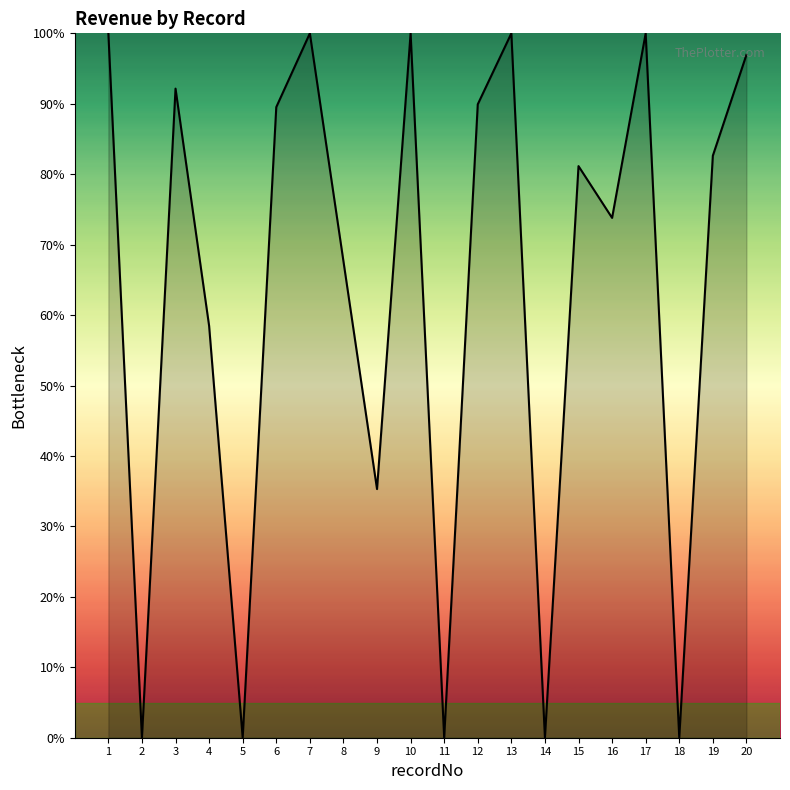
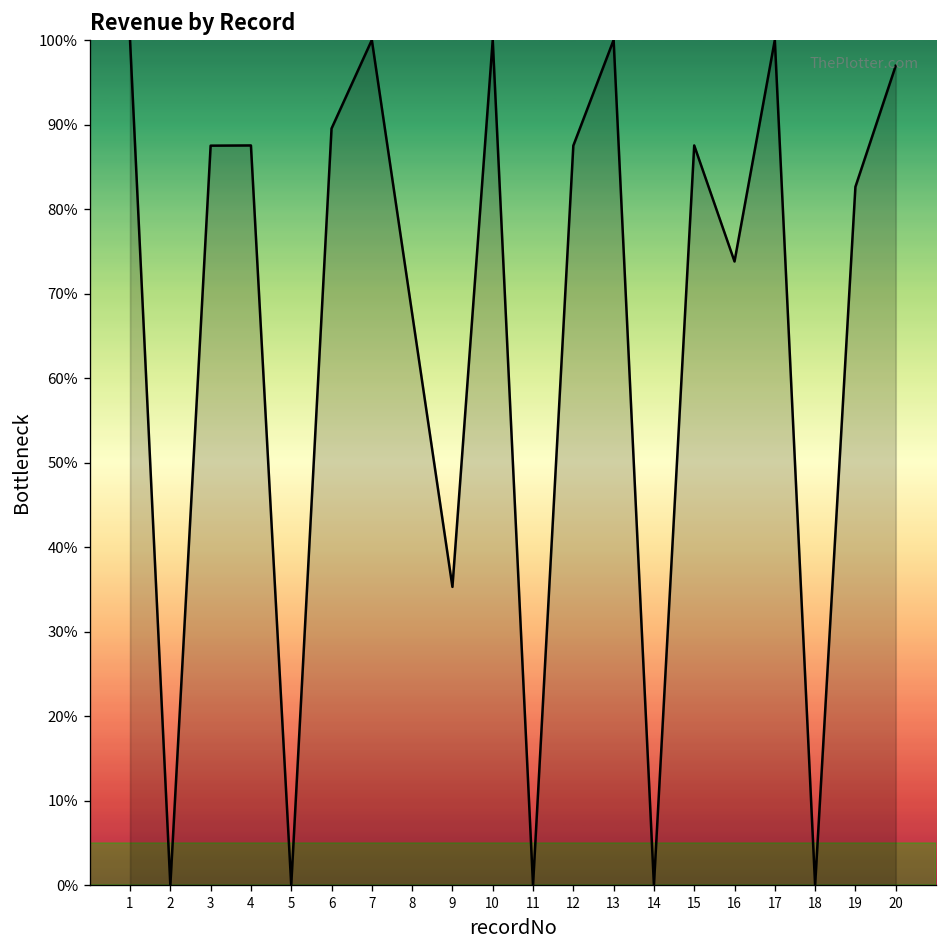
  {
    "1": "100%",
    "2": "0%",
-   "3": "92%",
-   "4": "58%",
+   "3": "88%",
+   "4": "88%",
    "5": "0%",
    "6": "90%",
    "7": "100%",
    "8": "68%",
    "9": "35%",
    "10": "100%",
    "11": "0%",
-   "12": "90%",
+   "12": "88%",
    "13": "100%",
    "14": "0%",
-   "15": "81%",
+   "15": "88%",
    "16": "74%",
    "17": "100%",
    "18": "0%",
    "19": "83%",
    "20": "97%"
  }
